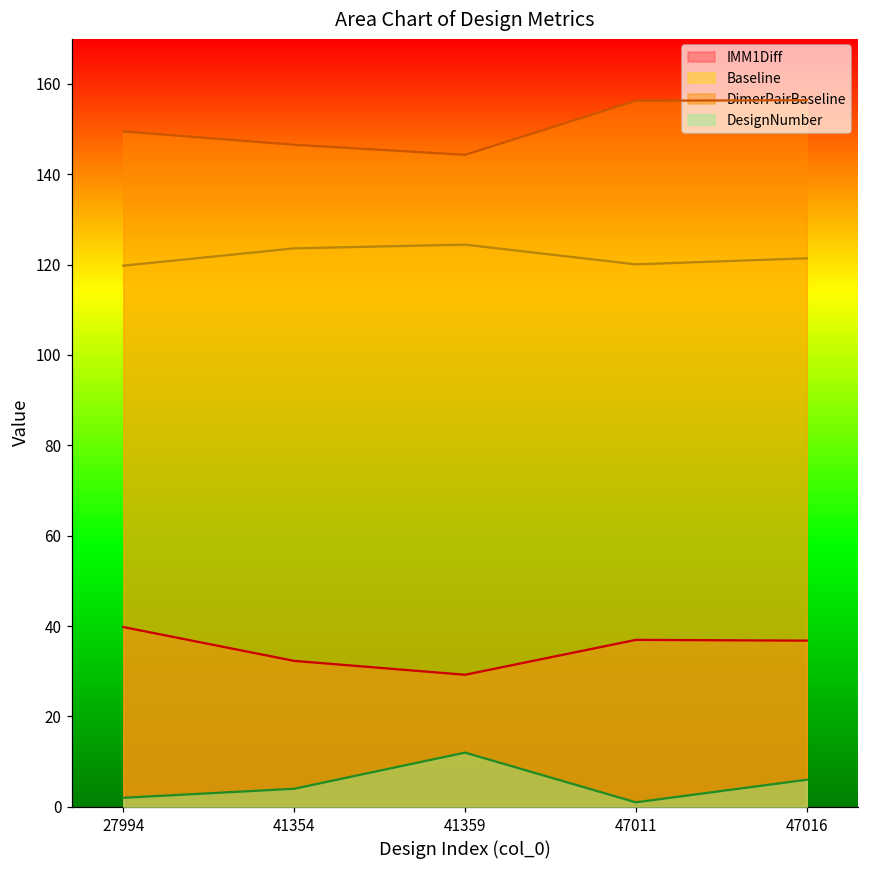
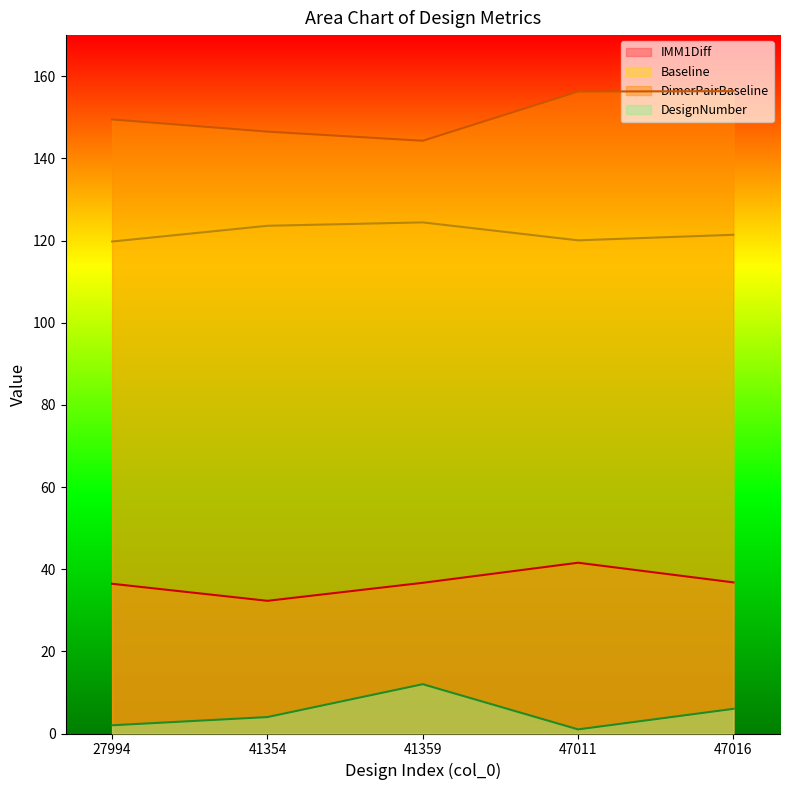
  {
    "IMM1Diff": {
-     "27994": 40,
+     "27994": 36,
      "41354": 32,
-     "41359": 29,
-     "47011": 37,
+     "41359": 37,
+     "47011": 42,
      "47016": 37
    },
    "DesignNumber": {
      "27994": 2,
      "41354": 4,
      "41359": 12,
      "47011": 1,
      "47016": 6
    }
  }
